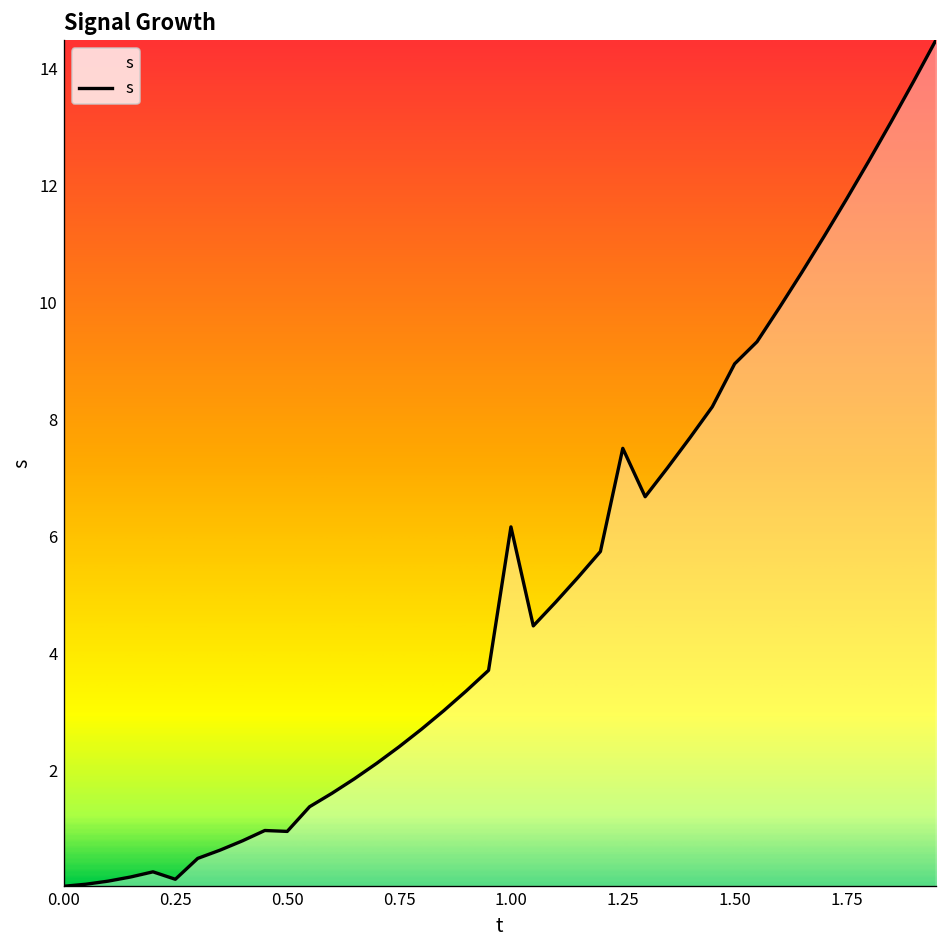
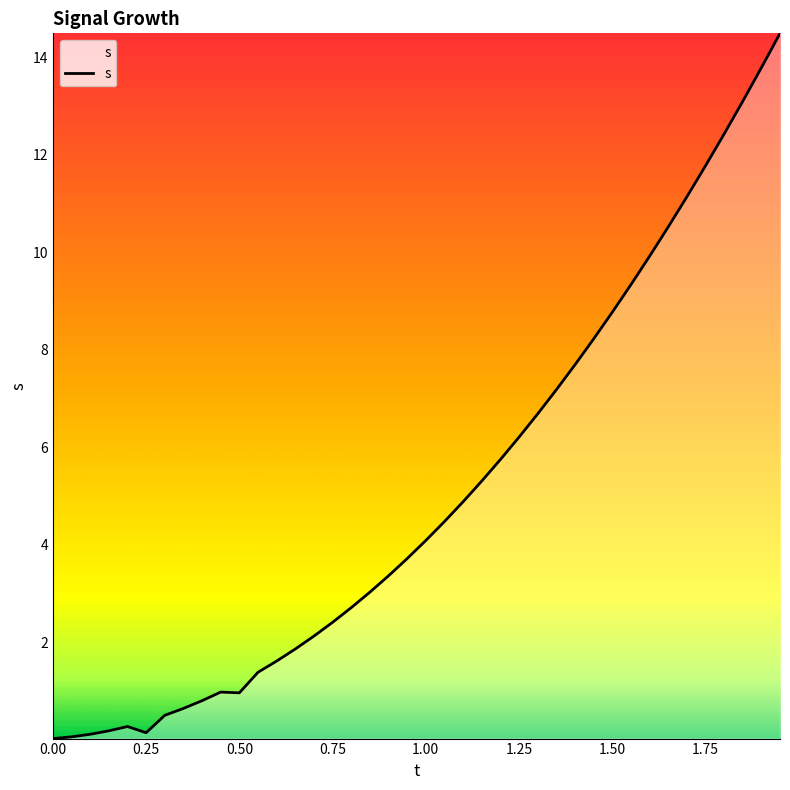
  {
    "0.00": 0.0,
    "0.25": 0.1,
    "0.50": 1.0,
    "0.75": 2.4,
-   "1.00": 6.2,
-   "1.25": 7.5,
-   "1.50": 9.0,
+   "1.00": 4.1,
+   "1.25": 6.2,
+   "1.50": 8.8,
    "1.75": 11.8
  }
